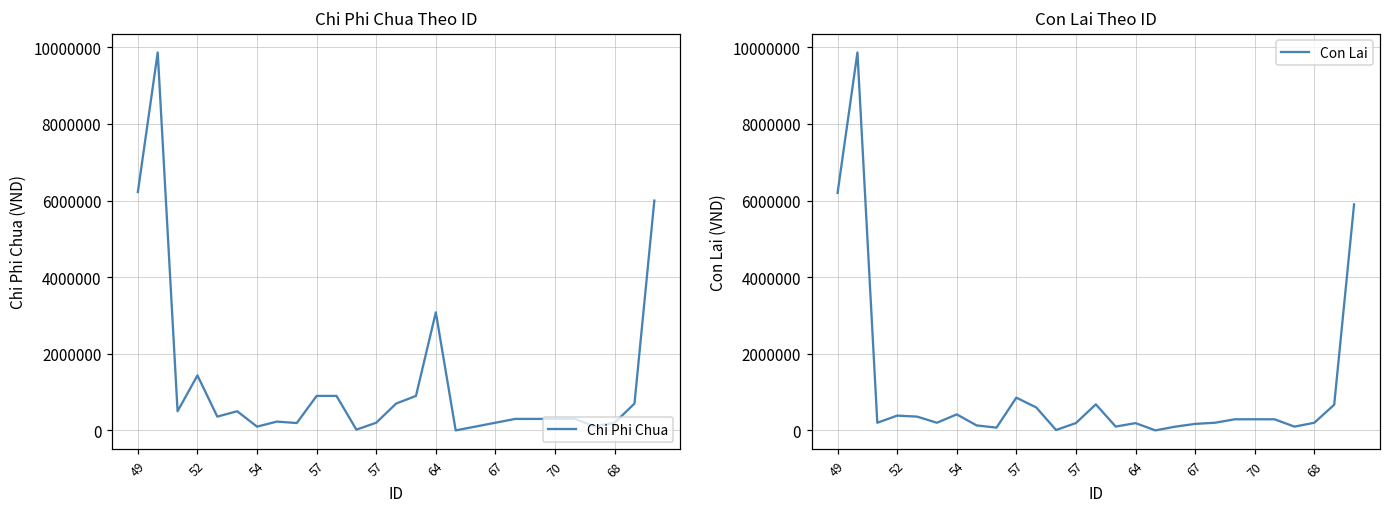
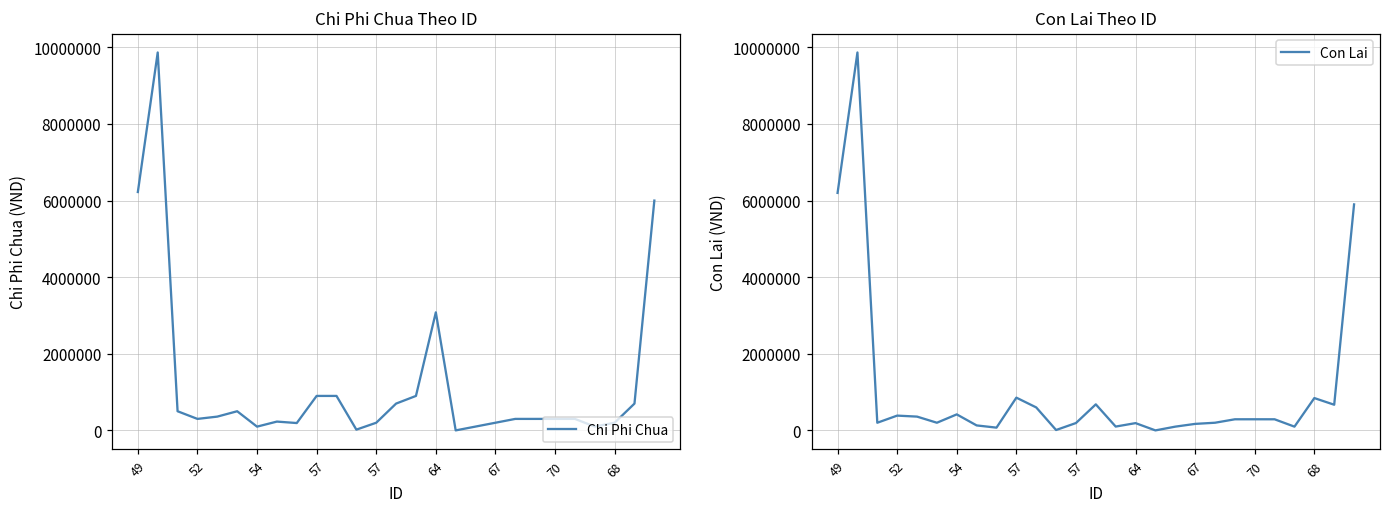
  {
    "Chi Phi Chua Theo ID": {
      "49": 6200000,
-     "52": 1400000,
+     "52": 300000,
      "54": 100000,
      "64": 3100000,
      "67": 200000
    },
    "Con Lai Theo ID": {
      "49": 6200000,
      "52": 400000,
      "54": 400000,
      "64": 200000,
      "67": 200000,
      "70": 300000,
-     "68": 200000
+     "68": 800000
    }
  }
